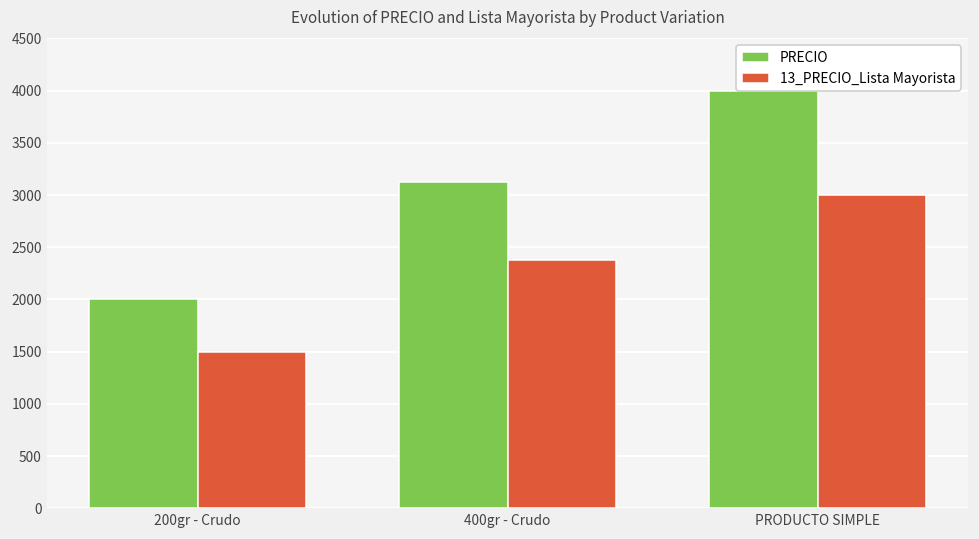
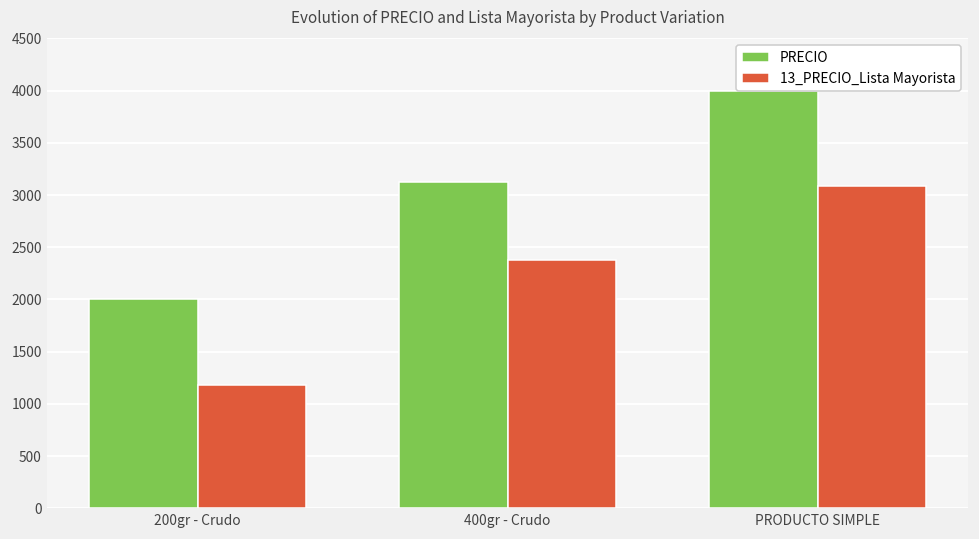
  {
    "PRECIO": {
      "200gr - Crudo": 2000,
      "400gr - Crudo": 3100
    },
    "13_PRECIO_Lista Mayorista": {
-     "200gr - Crudo": 1500,
+     "200gr - Crudo": 1200,
      "400gr - Crudo": 2400,
-     "PRODUCTO SIMPLE": 3000
+     "PRODUCTO SIMPLE": 3100
    }
  }
